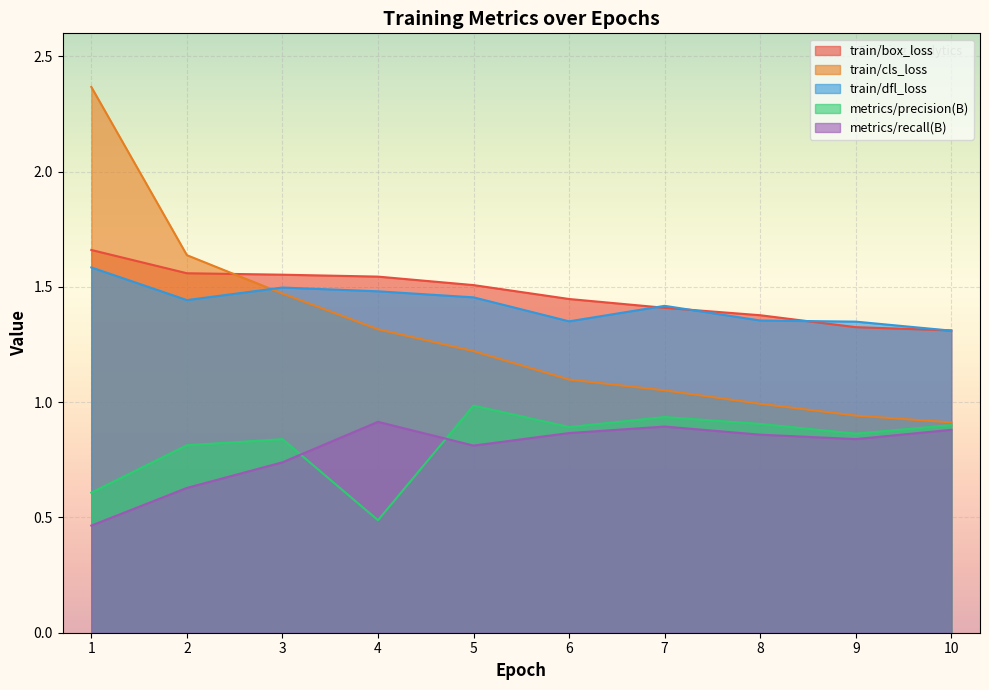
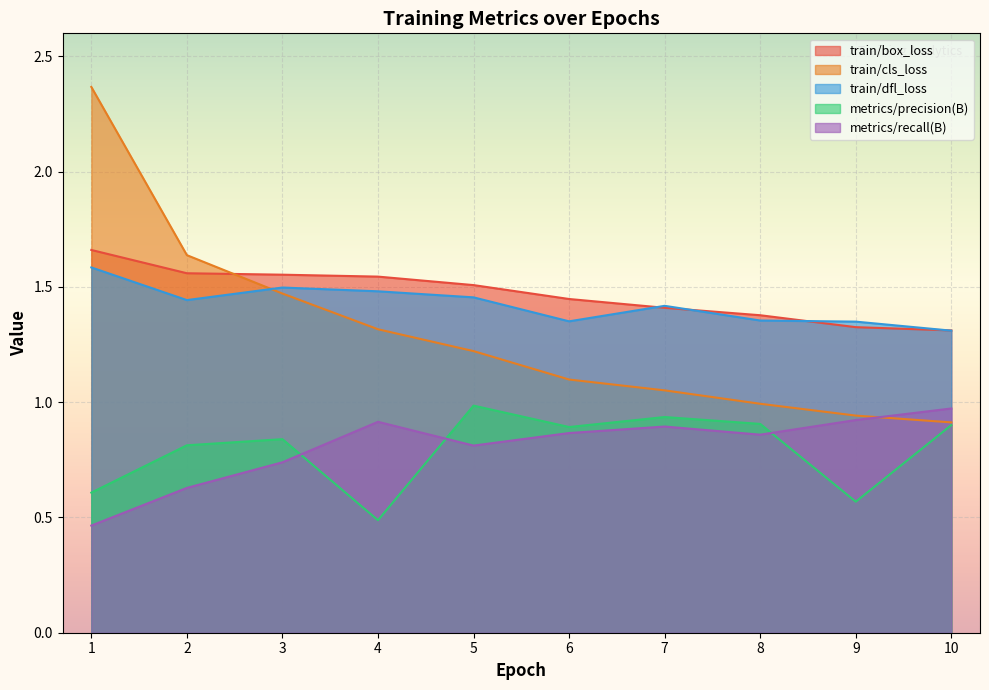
  {
    "train/dfl_loss": {
      "1": 1.58,
      "2": 1.44,
      "3": 1.50,
      "4": 1.48,
      "5": 1.45,
      "6": 1.35,
      "8": 1.35,
      "9": 1.35
    },
    "metrics/precision(B)": {
      "1": 0.61,
      "2": 0.81,
      "3": 0.84,
      "4": 0.49,
      "5": 0.99,
      "6": 0.89,
      "7": 0.94,
      "8": 0.91,
-     "9": 0.86,
+     "9": 0.57,
      "10": 0.90
    },
    "metrics/recall(B)": {
      "1": 0.46,
      "2": 0.63,
      "3": 0.74,
      "4": 0.91,
      "5": 0.81,
      "6": 0.87,
      "7": 0.89,
      "8": 0.86,
-     "9": 0.84,
-     "10": 0.88
+     "9": 0.92,
+     "10": 0.97
    }
  }
